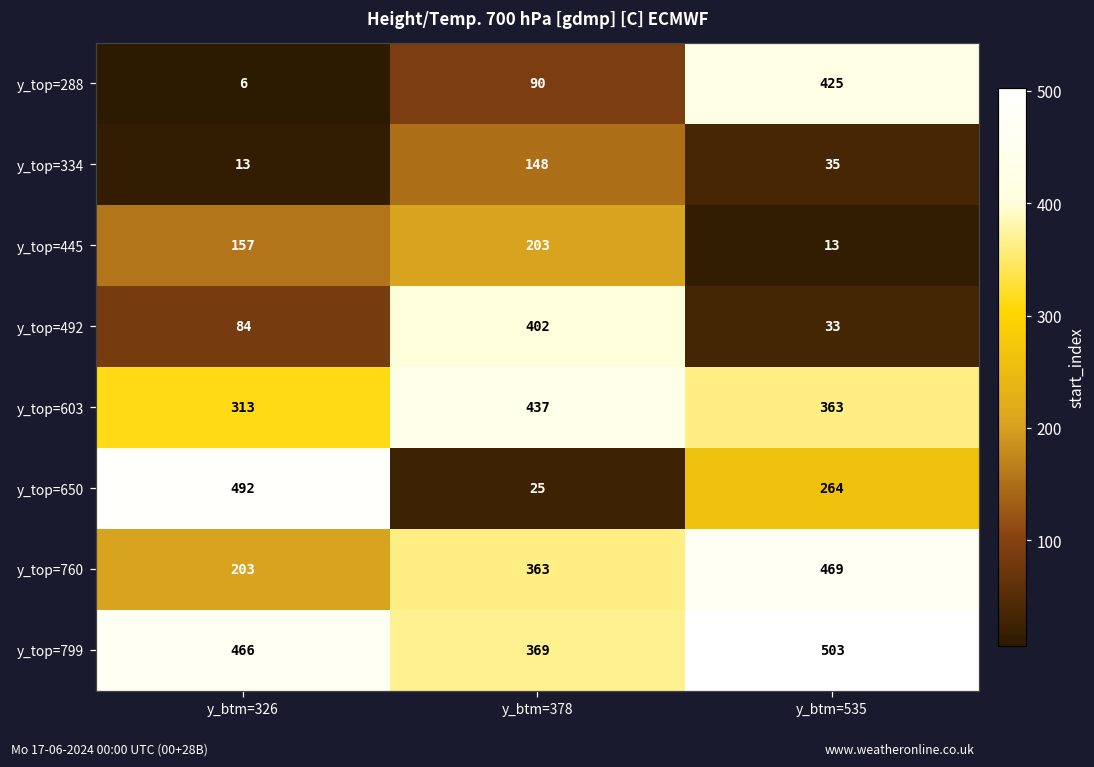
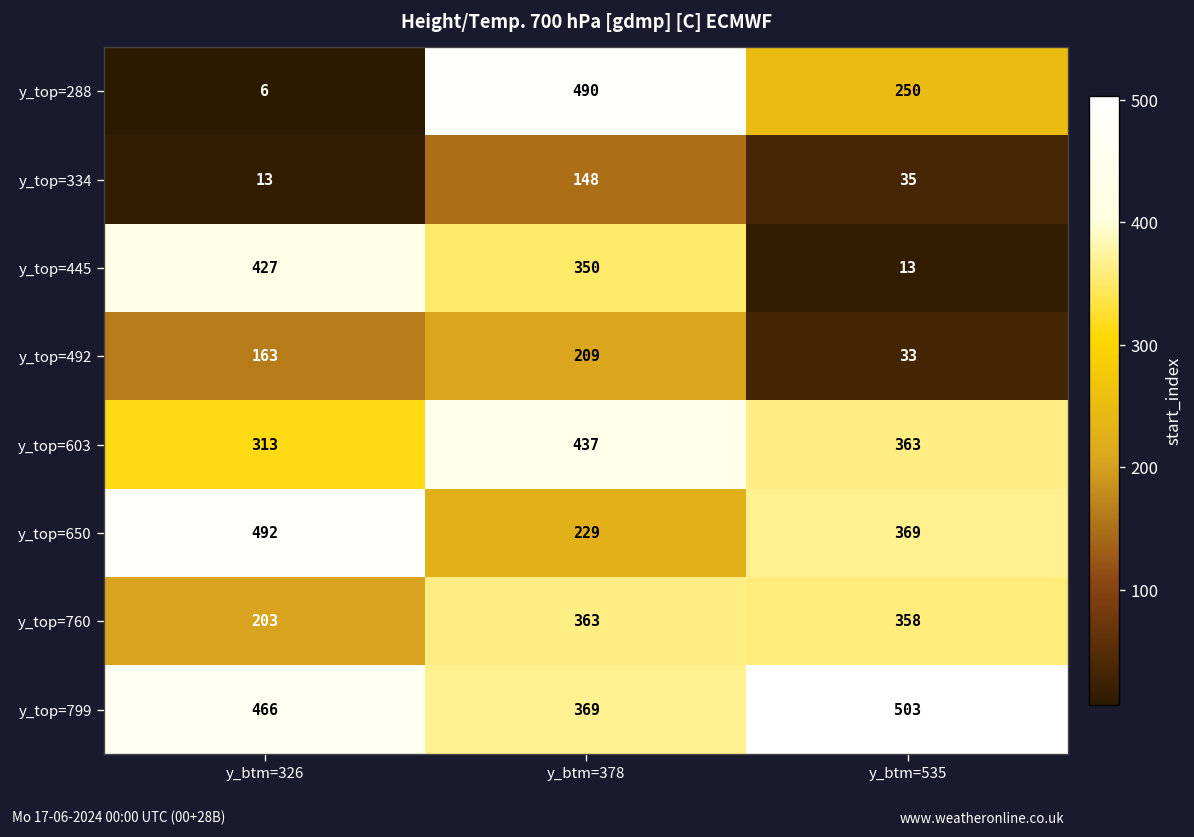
  {
    "y_top=288": {
      "y_btm=326": 6,
-     "y_btm=378": 90,
-     "y_btm=535": 425
+     "y_btm=378": 490,
+     "y_btm=535": 250
    },
    "y_top=334": {
      "y_btm=326": 13,
      "y_btm=378": 148,
      "y_btm=535": 35
    },
    "y_top=445": {
-     "y_btm=326": 157,
-     "y_btm=378": 203,
+     "y_btm=326": 427,
+     "y_btm=378": 350,
      "y_btm=535": 13
    },
    "y_top=492": {
-     "y_btm=326": 84,
-     "y_btm=378": 402,
+     "y_btm=326": 163,
+     "y_btm=378": 209,
      "y_btm=535": 33
    },
    "y_top=603": {
      "y_btm=326": 313,
      "y_btm=378": 437,
      "y_btm=535": 363
    },
    "y_top=650": {
      "y_btm=326": 492,
-     "y_btm=378": 25,
-     "y_btm=535": 264
+     "y_btm=378": 229,
+     "y_btm=535": 369
    },
    "y_top=760": {
      "y_btm=326": 203,
      "y_btm=378": 363,
-     "y_btm=535": 469
+     "y_btm=535": 358
    },
    "y_top=799": {
      "y_btm=326": 466,
      "y_btm=378": 369,
      "y_btm=535": 503
    }
  }
